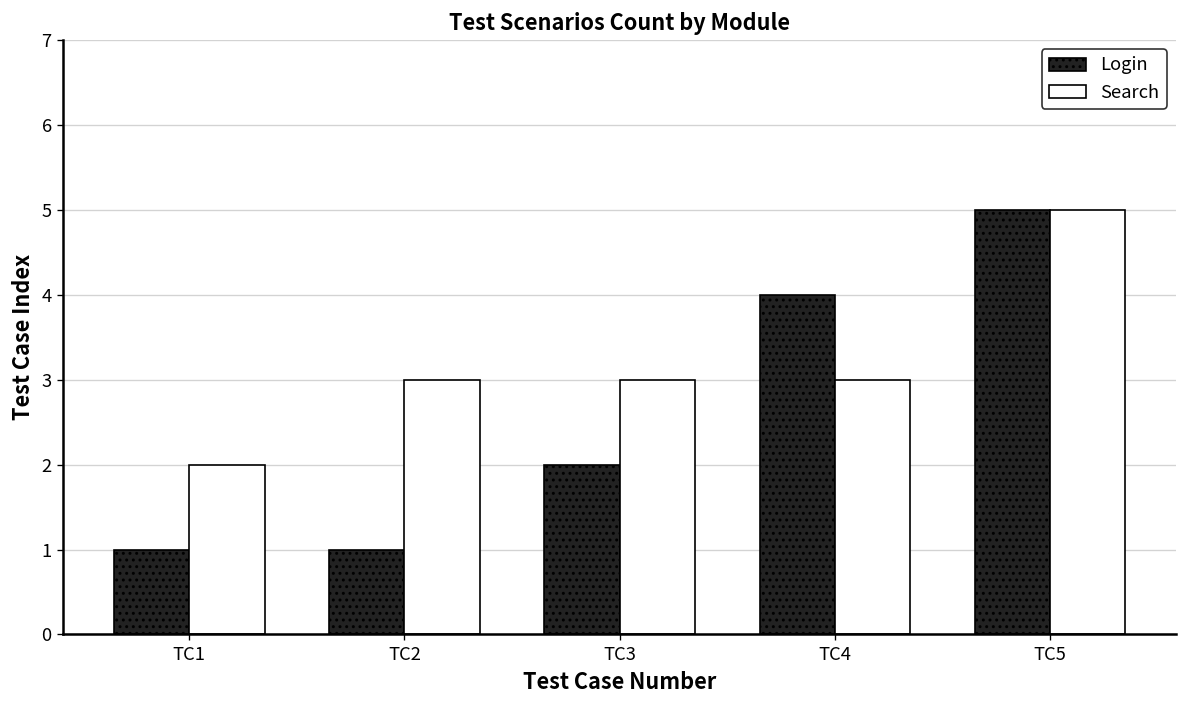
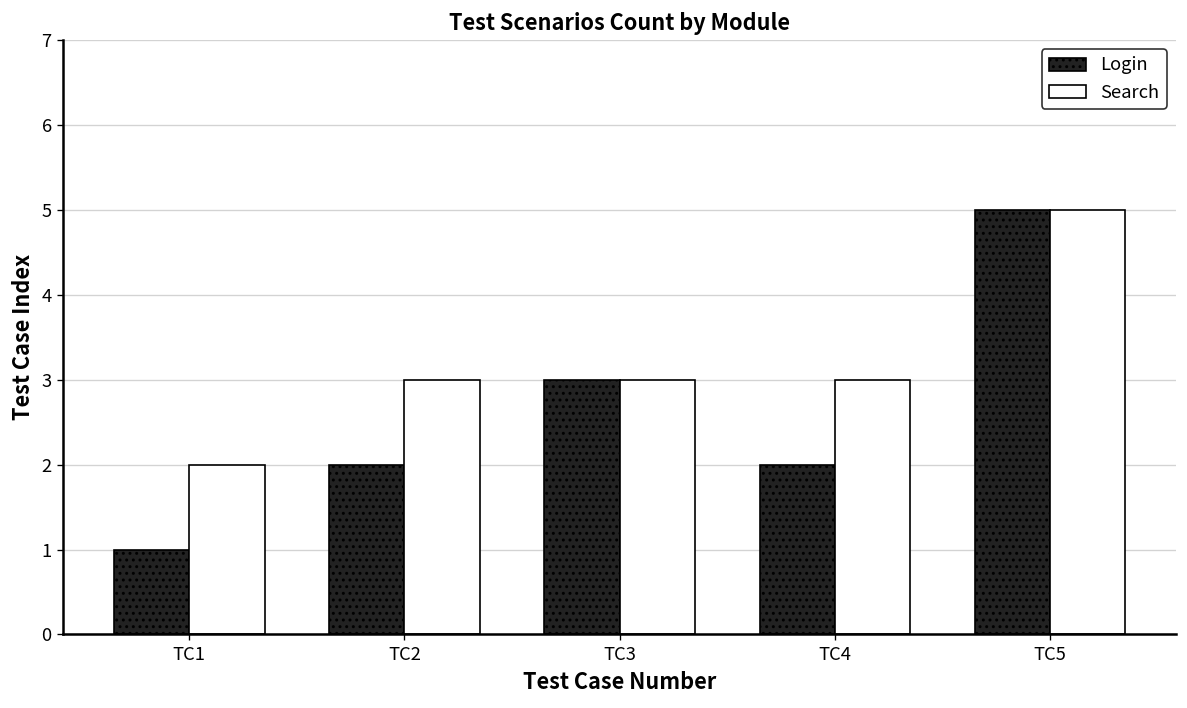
  {
    "Login": {
      "TC1": 1,
-     "TC2": 1,
-     "TC3": 2,
-     "TC4": 4,
+     "TC2": 2,
+     "TC3": 3,
+     "TC4": 2,
      "TC5": 5
    },
    "Search": {
      "TC1": 2,
      "TC2": 3,
      "TC3": 3,
      "TC4": 3,
      "TC5": 5
    }
  }
